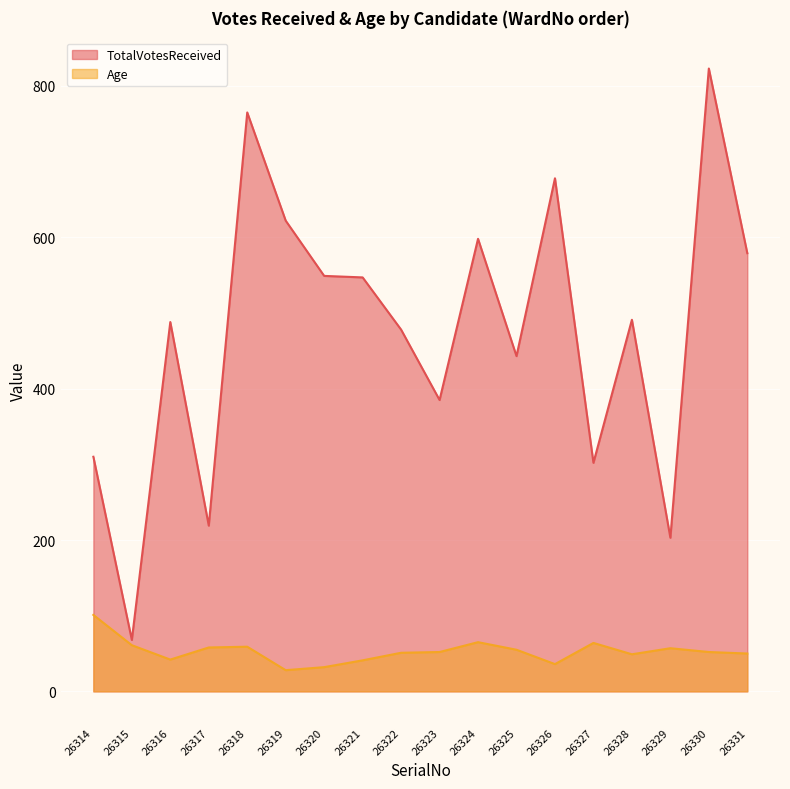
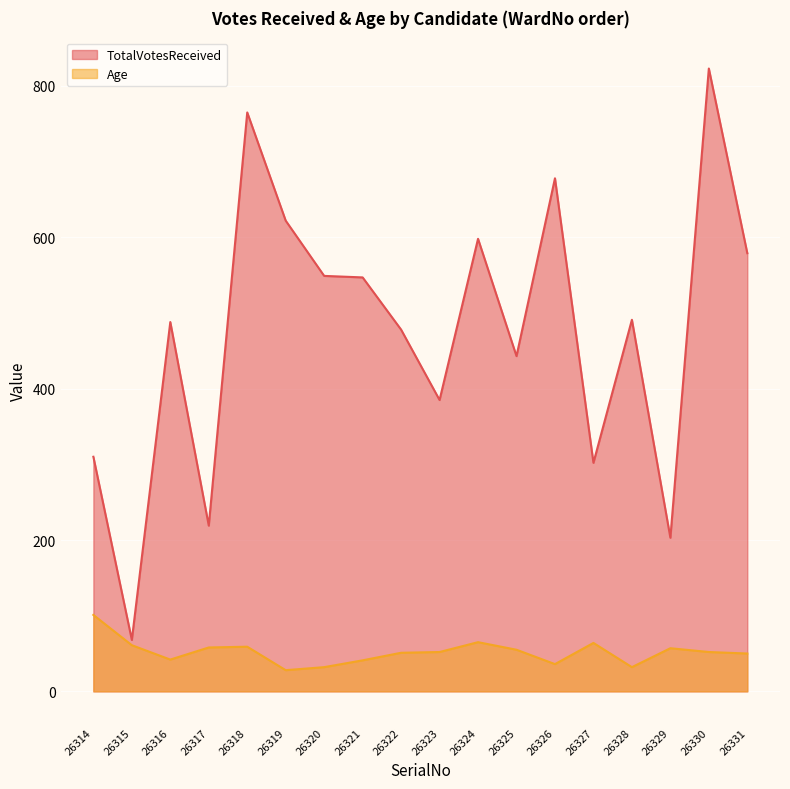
  {
    "TotalVotesReceived": {
      "26314": 310,
      "26315": 70,
      "26316": 490,
      "26317": 220,
      "26318": 770,
      "26319": 620,
      "26320": 550,
      "26321": 550,
      "26322": 480,
      "26323": 390,
      "26324": 600,
      "26325": 440,
      "26326": 680,
      "26327": 300,
      "26328": 490,
      "26329": 200,
      "26330": 820,
      "26331": 580
    },
    "Age": {
      "26314": 100,
      "26315": 60,
      "26316": 40,
      "26317": 60,
      "26318": 60,
      "26319": 30,
      "26320": 30,
      "26321": 40,
      "26322": 50,
      "26323": 50,
      "26324": 70,
      "26325": 60,
      "26326": 40,
      "26327": 60,
-     "26328": 50,
+     "26328": 30,
      "26329": 60,
      "26330": 50,
      "26331": 50
    }
  }
